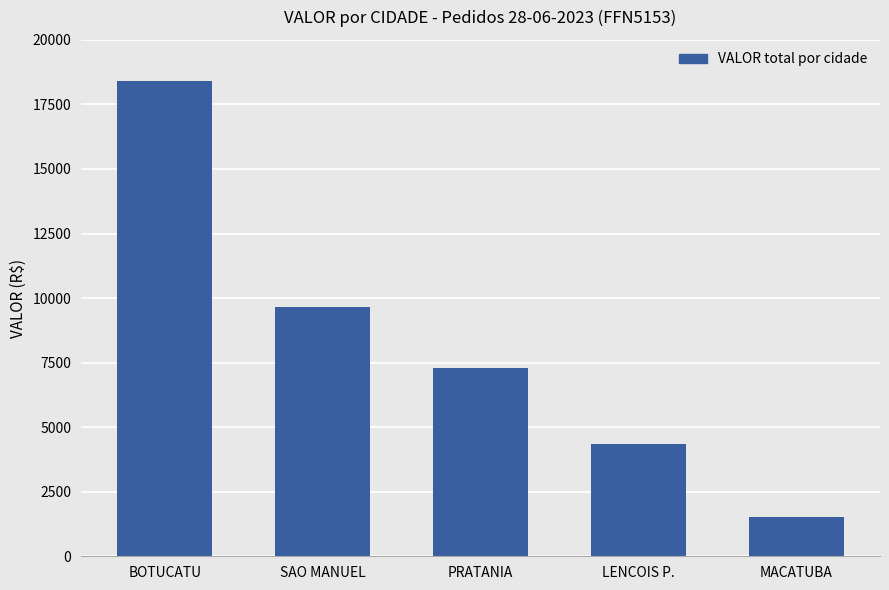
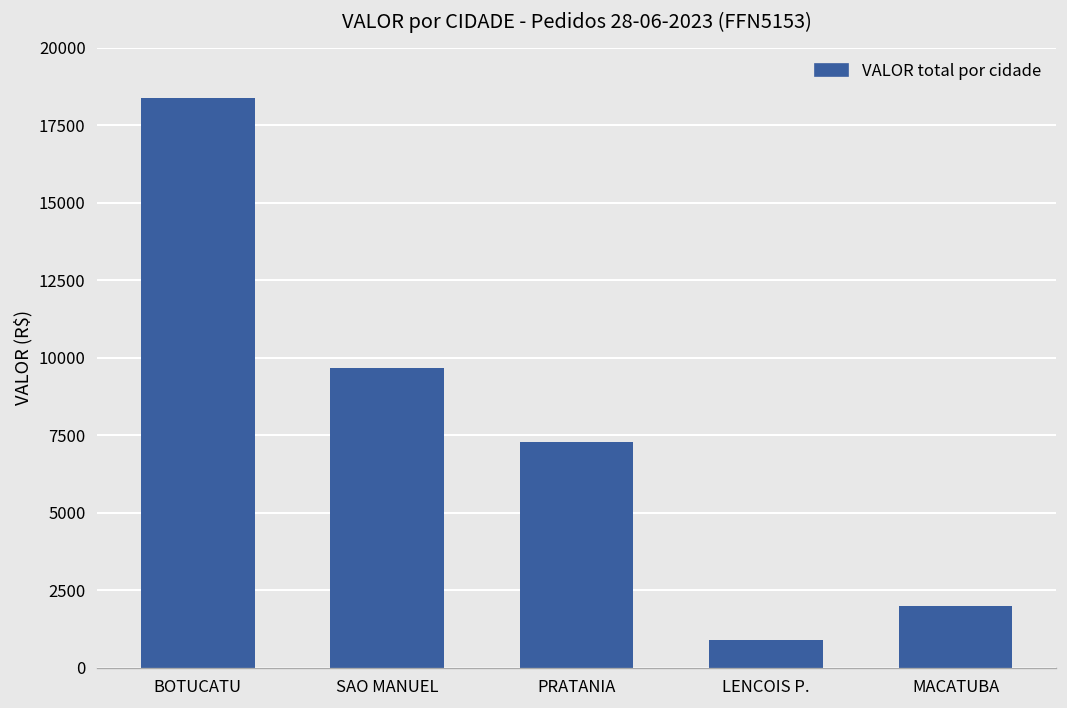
  {
    "BOTUCATU": 18400,
    "SAO MANUEL": 9700,
    "PRATANIA": 7300,
-   "LENCOIS P.": 4300,
-   "MACATUBA": 1500
+   "LENCOIS P.": 900,
+   "MACATUBA": 2000
  }
